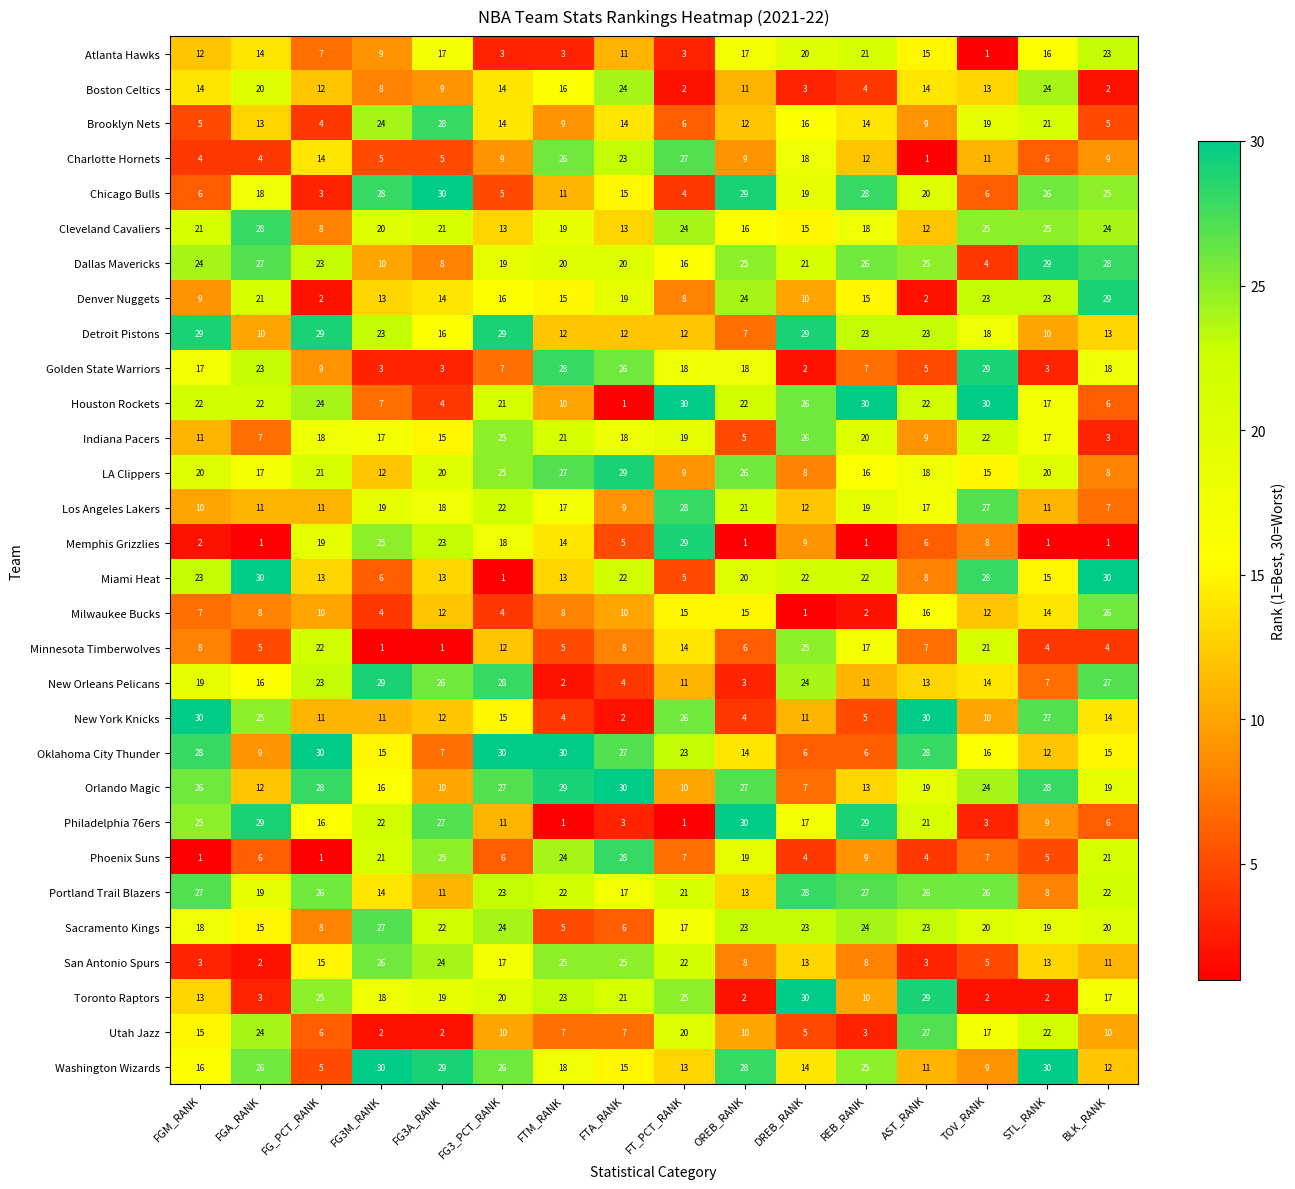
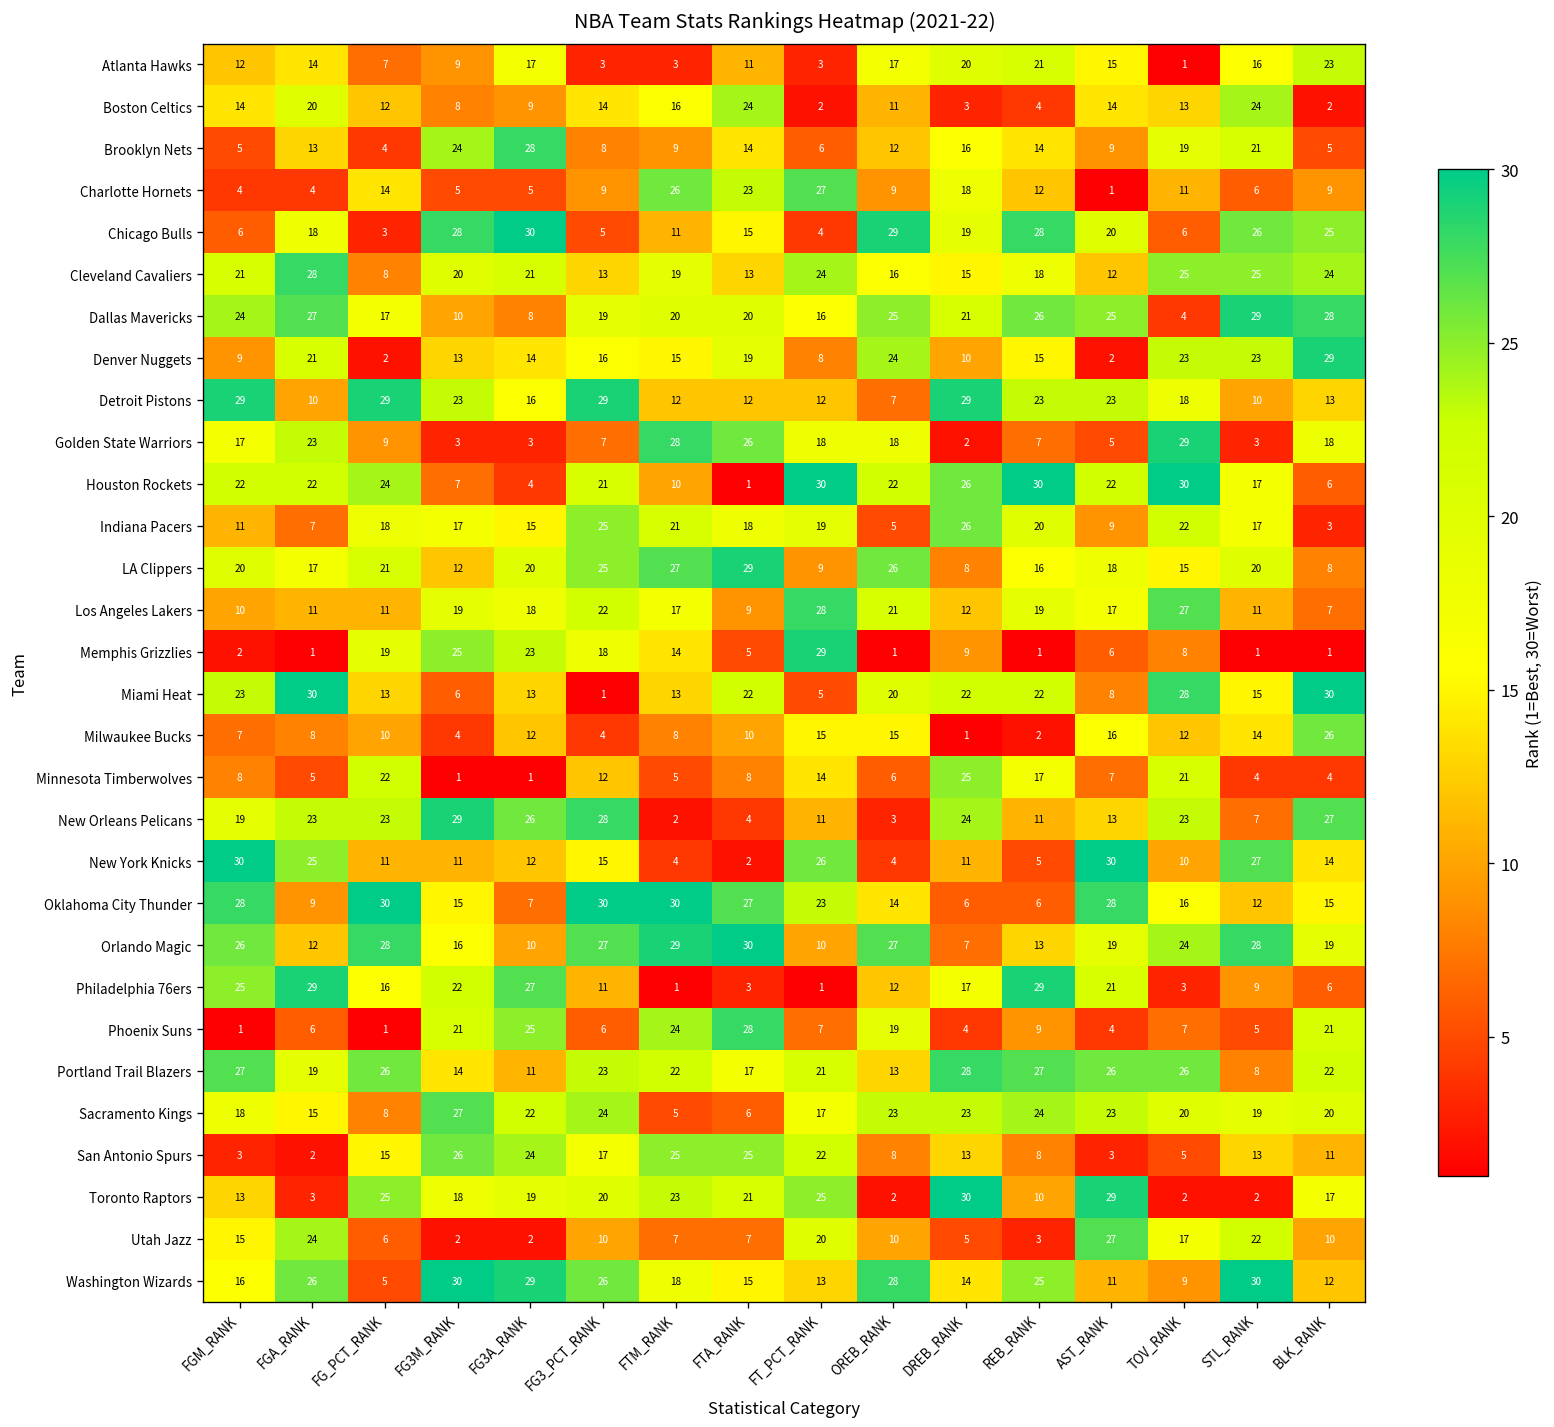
  {
    "Brooklyn Nets": {
      "FGM_RANK": 5,
      "FGA_RANK": 13,
      "FG_PCT_RANK": 4,
      "FG3M_RANK": 24,
      "FG3A_RANK": 28,
-     "FG3_PCT_RANK": 14,
+     "FG3_PCT_RANK": 8,
      "FTM_RANK": 9,
      "FTA_RANK": 14,
      "FT_PCT_RANK": 6,
      "OREB_RANK": 12,
      "DREB_RANK": 16,
      "REB_RANK": 14,
      "AST_RANK": 9,
      "TOV_RANK": 19,
      "STL_RANK": 21,
      "BLK_RANK": 5
    },
    "Dallas Mavericks": {
      "FGM_RANK": 24,
      "FGA_RANK": 27,
-     "FG_PCT_RANK": 23,
+     "FG_PCT_RANK": 17,
      "FG3M_RANK": 10,
      "FG3A_RANK": 8,
      "FG3_PCT_RANK": 19,
      "FTM_RANK": 20,
      "FTA_RANK": 20,
      "FT_PCT_RANK": 16,
      "OREB_RANK": 25,
      "DREB_RANK": 21,
      "REB_RANK": 26,
      "AST_RANK": 25,
      "TOV_RANK": 4,
      "STL_RANK": 29,
      "BLK_RANK": 28
    },
    "New Orleans Pelicans": {
      "FGM_RANK": 19,
-     "FGA_RANK": 16,
+     "FGA_RANK": 23,
      "FG_PCT_RANK": 23,
      "FG3M_RANK": 29,
      "FG3A_RANK": 26,
      "FG3_PCT_RANK": 28,
      "FTM_RANK": 2,
      "FTA_RANK": 4,
      "FT_PCT_RANK": 11,
      "OREB_RANK": 3,
      "DREB_RANK": 24,
      "REB_RANK": 11,
      "AST_RANK": 13,
-     "TOV_RANK": 14,
+     "TOV_RANK": 23,
      "STL_RANK": 7,
      "BLK_RANK": 27
    },
    "Philadelphia 76ers": {
      "FGM_RANK": 25,
      "FGA_RANK": 29,
      "FG_PCT_RANK": 16,
      "FG3M_RANK": 22,
      "FG3A_RANK": 27,
      "FG3_PCT_RANK": 11,
      "FTM_RANK": 1,
      "FTA_RANK": 3,
      "FT_PCT_RANK": 1,
-     "OREB_RANK": 30,
+     "OREB_RANK": 12,
      "DREB_RANK": 17,
      "REB_RANK": 29,
      "AST_RANK": 21,
      "TOV_RANK": 3,
      "STL_RANK": 9,
      "BLK_RANK": 6
    }
  }
